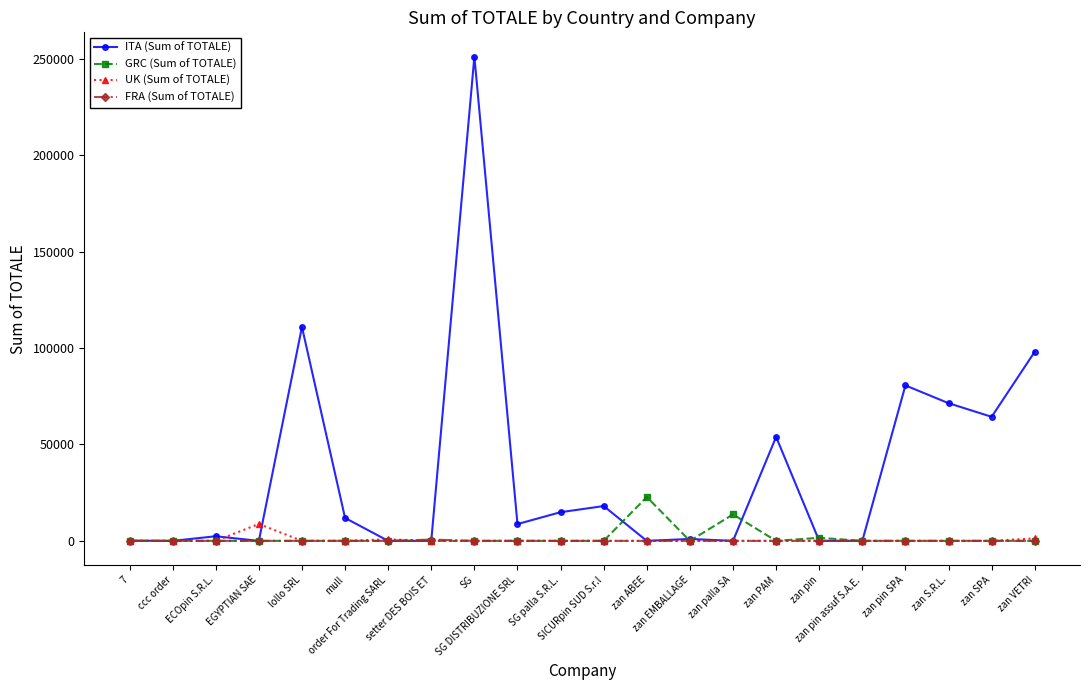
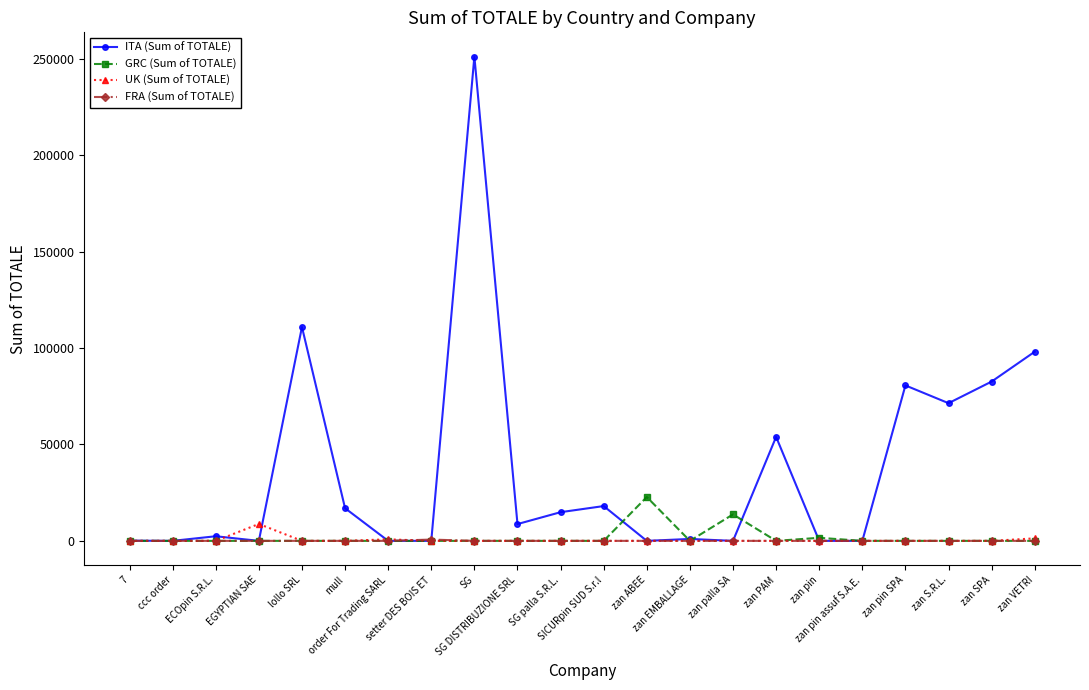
  {
    "ITA (Sum of TOTALE)": {
      "ECOpin S.R.L.": 2000,
      "lollo SRL": 111000,
-     "mull": 12000,
+     "mull": 17000,
      "SG": 251000,
      "SG DISTRIBUZIONE SRL": 9000,
      "SG palla S.R.L.": 15000,
      "SICURpin SUD S.r.l": 18000,
      "zan PAM": 54000,
      "zan pin SPA": 81000,
      "zan S.R.L.": 71000,
-     "zan SPA": 64000,
+     "zan SPA": 83000,
      "zan VETRI": 98000
    },
    "GRC (Sum of TOTALE)": {
      "zan ABEE": 23000,
      "zan palla SA": 14000,
      "zan pin": 2000
    },
    "UK (Sum of TOTALE)": {
      "EGYPTIAN SAE": 9000
    }
  }
